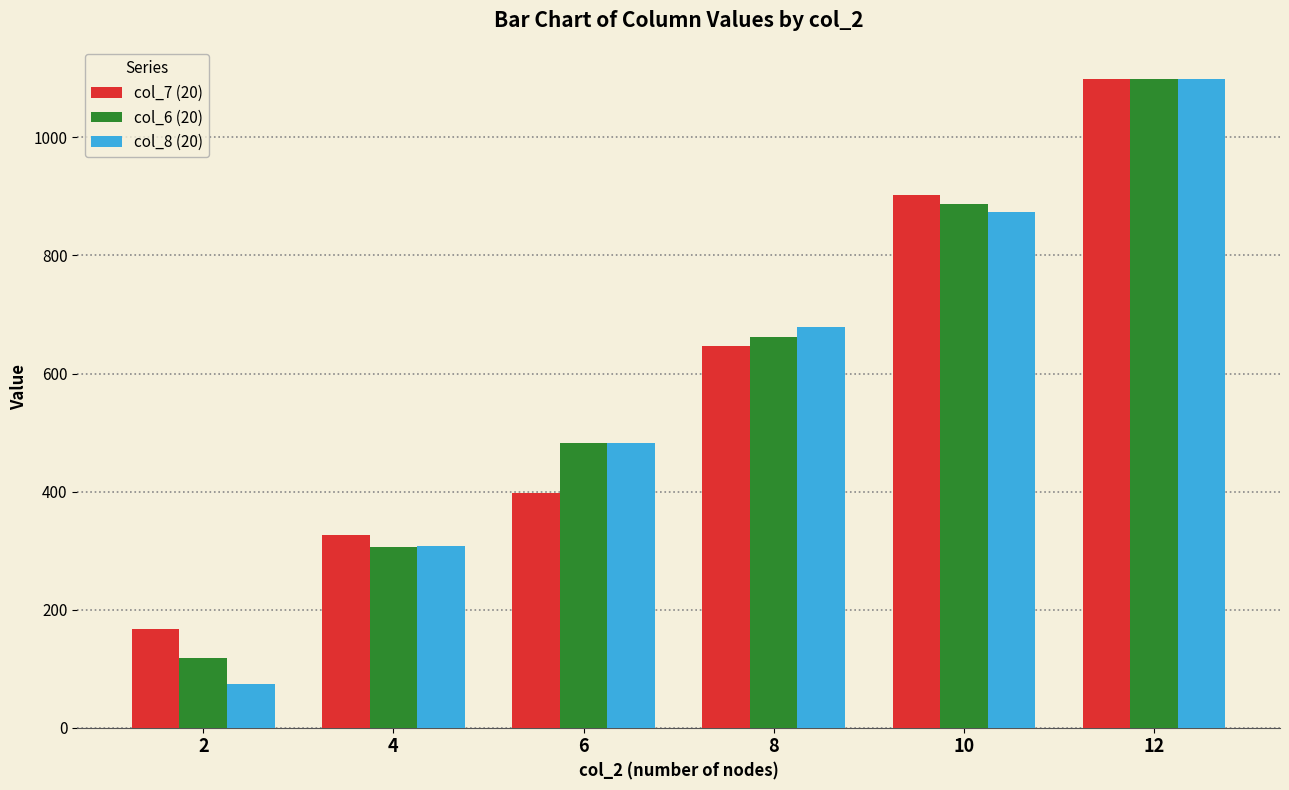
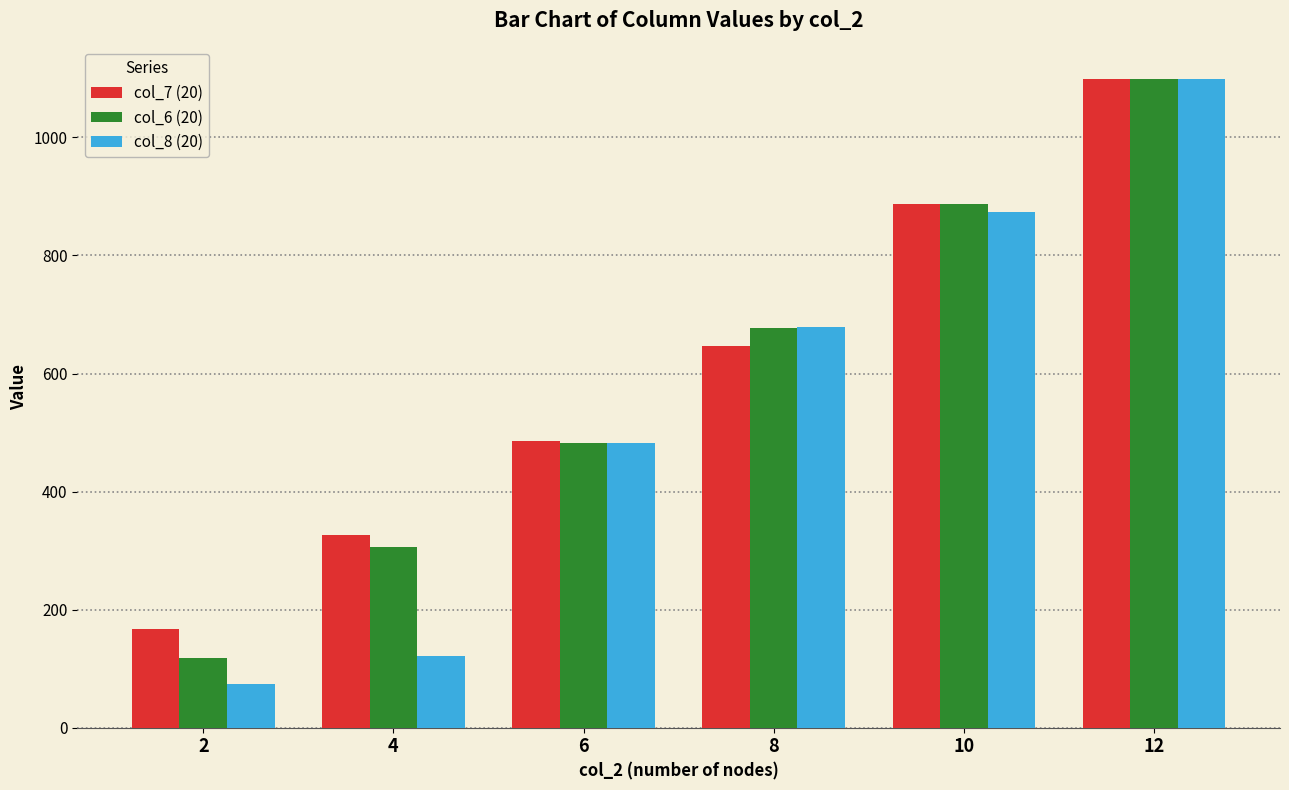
  {
    "col_7 (20)": {
      "2": 170,
      "4": 330,
-     "6": 400,
+     "6": 490,
      "8": 650,
-     "10": 900,
+     "10": 890,
      "12": 1100
    },
    "col_6 (20)": {
      "2": 120,
      "4": 310,
      "6": 480,
-     "8": 660,
+     "8": 680,
      "10": 890,
      "12": 1100
    },
    "col_8 (20)": {
      "2": 70,
-     "4": 310,
+     "4": 120,
      "6": 480,
      "8": 680,
      "10": 870,
      "12": 1100
    }
  }
